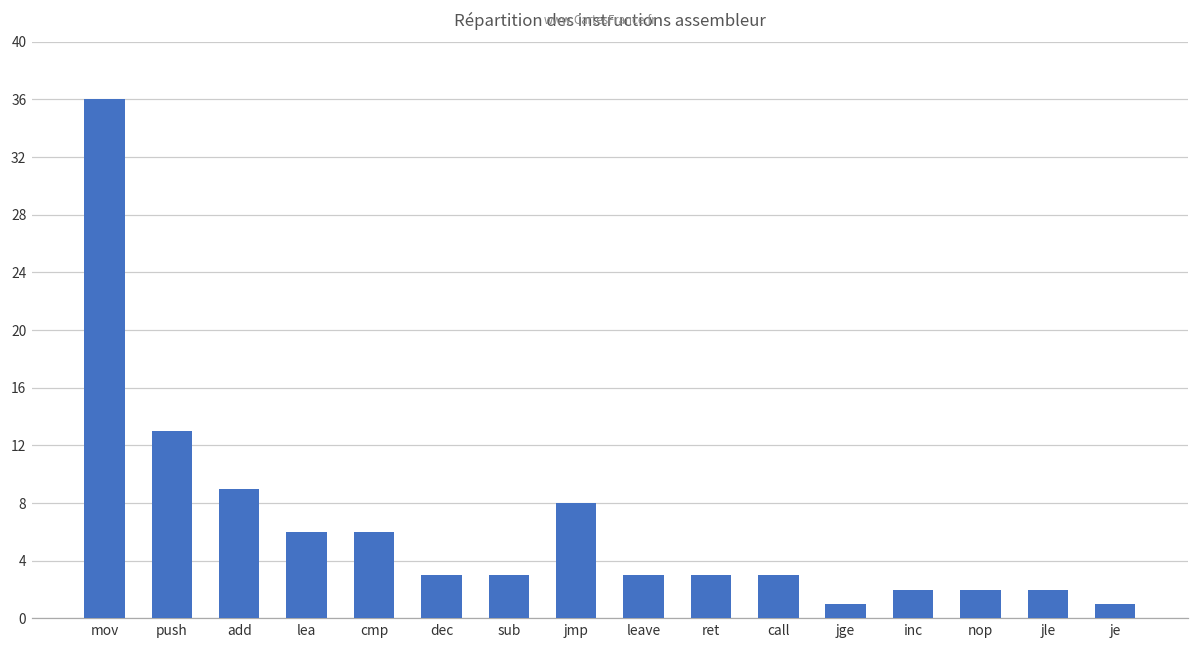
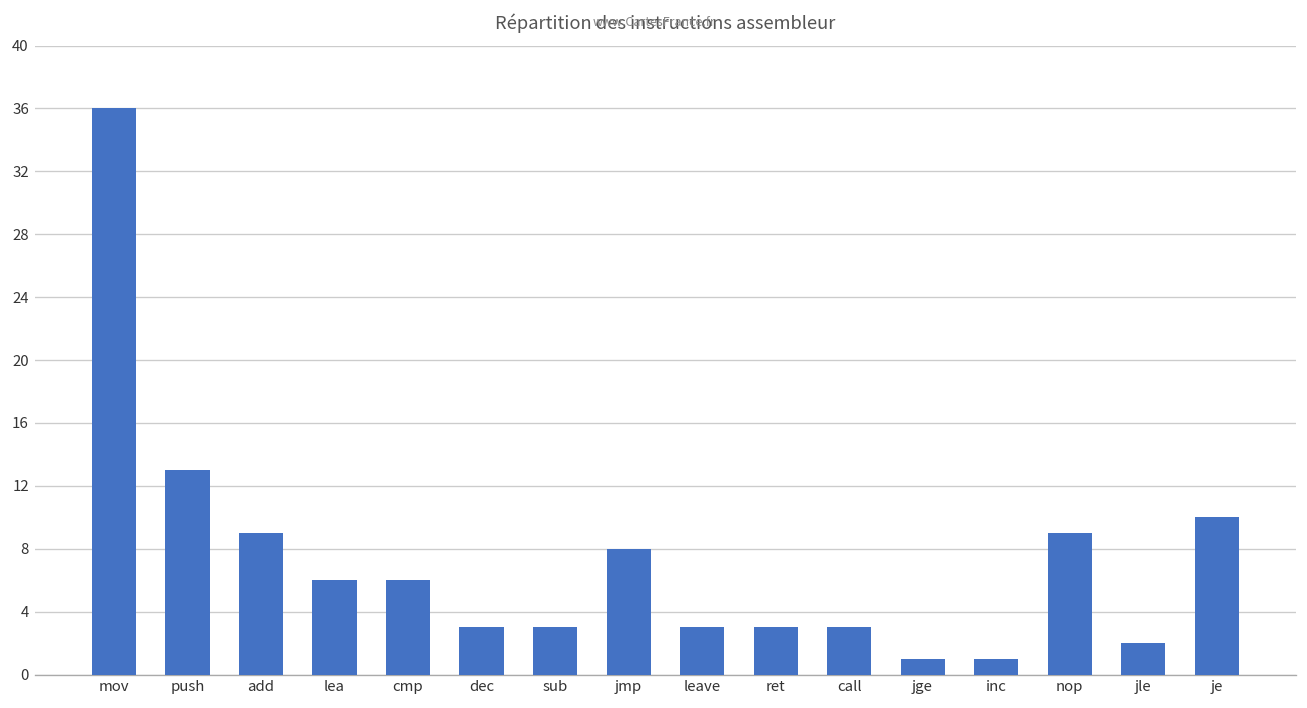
  {
    "mov": 36,
    "push": 13,
    "add": 9,
    "lea": 6,
    "cmp": 6,
    "dec": 3,
    "sub": 3,
    "jmp": 8,
    "leave": 3,
    "ret": 3,
    "call": 3,
    "jge": 1,
-   "inc": 2,
-   "nop": 2,
+   "inc": 1,
+   "nop": 9,
    "jle": 2,
-   "je": 1
+   "je": 10
  }
